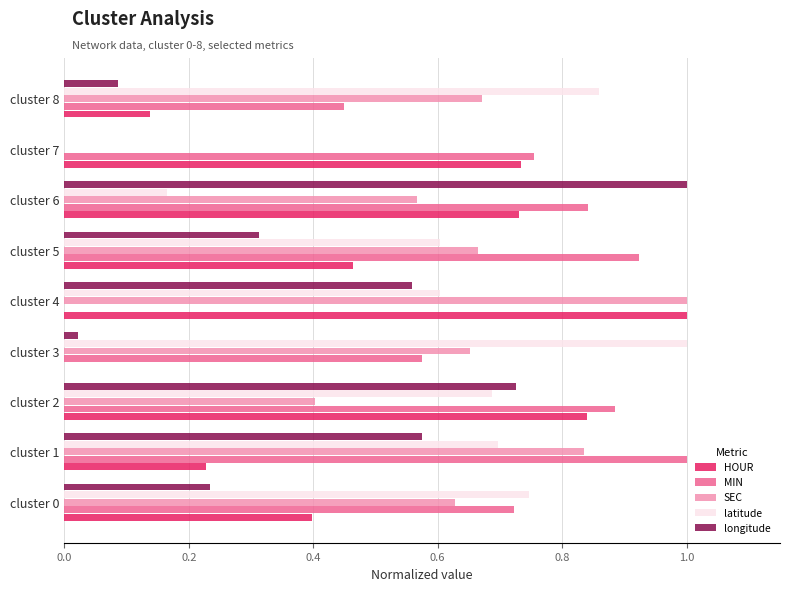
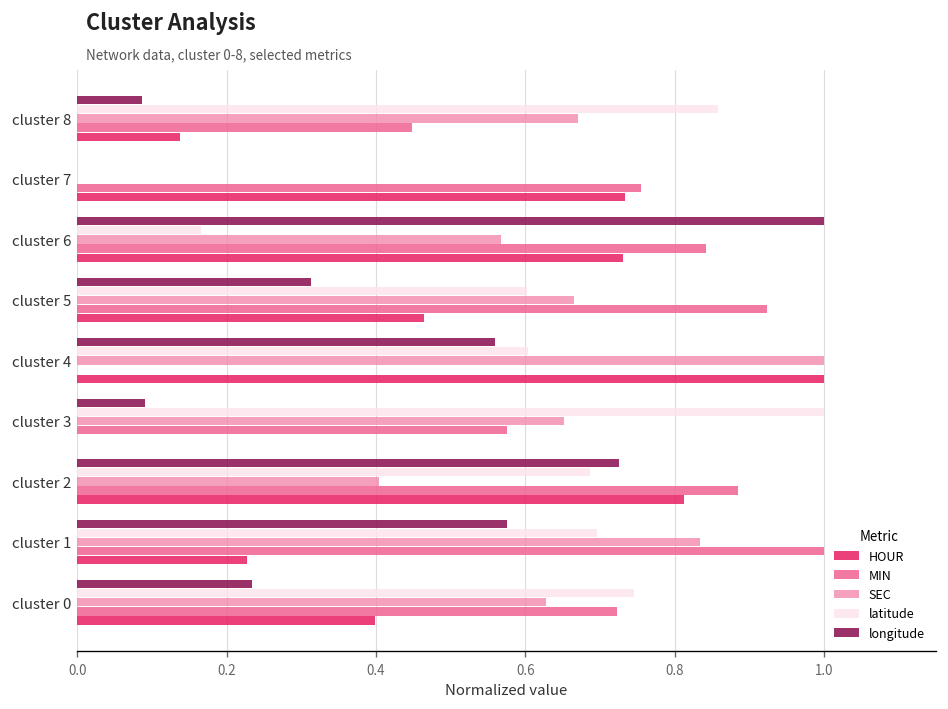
  {
    "HOUR": {
      "cluster 8": 0.14,
      "cluster 7": 0.73,
      "cluster 6": 0.73,
      "cluster 5": 0.46,
      "cluster 4": 1.00,
      "cluster 3": 0.00,
-     "cluster 2": 0.84,
+     "cluster 2": 0.81,
      "cluster 1": 0.23,
      "cluster 0": 0.40
    },
    "latitude": {
      "cluster 8": 0.86,
      "cluster 7": 0.00,
      "cluster 6": 0.17,
      "cluster 5": 0.60,
      "cluster 4": 0.60,
      "cluster 3": 1.00,
      "cluster 2": 0.69,
      "cluster 1": 0.70,
      "cluster 0": 0.75
    },
    "longitude": {
      "cluster 8": 0.09,
      "cluster 7": 0.00,
      "cluster 6": 1.00,
      "cluster 5": 0.31,
      "cluster 4": 0.56,
-     "cluster 3": 0.02,
+     "cluster 3": 0.09,
      "cluster 2": 0.73,
      "cluster 1": 0.58,
      "cluster 0": 0.23
    }
  }
